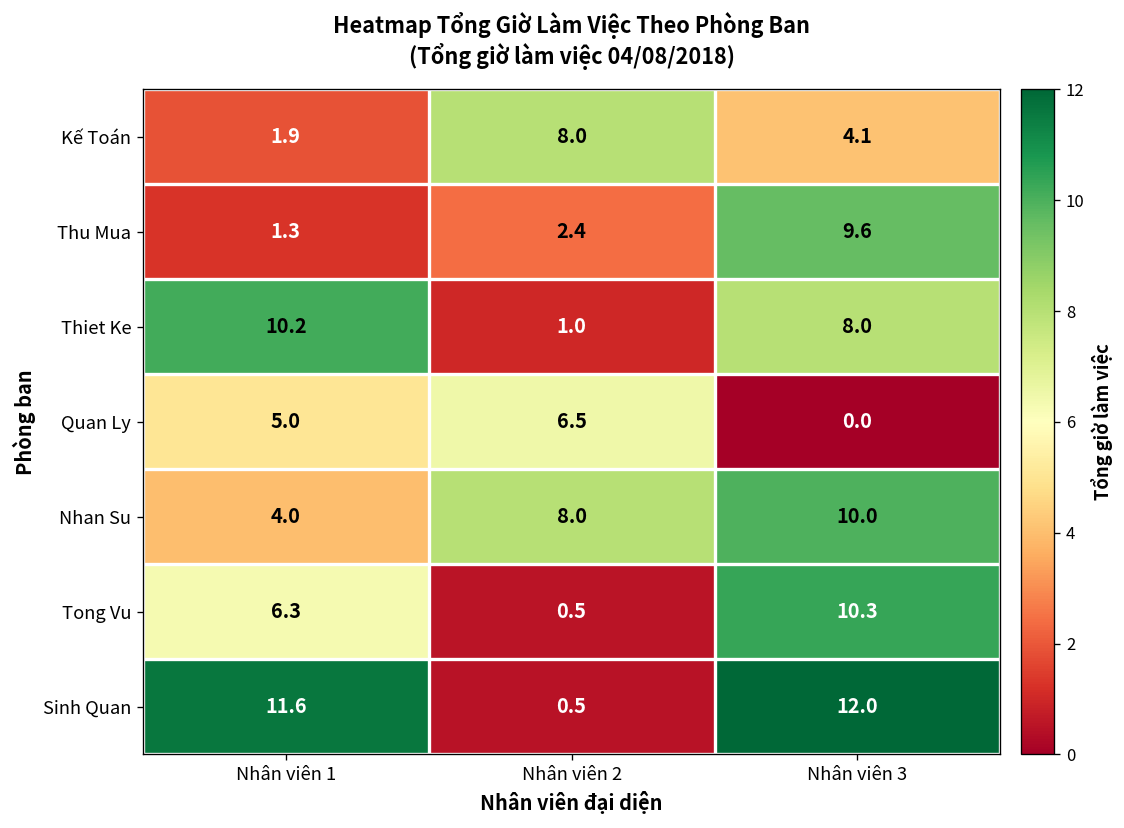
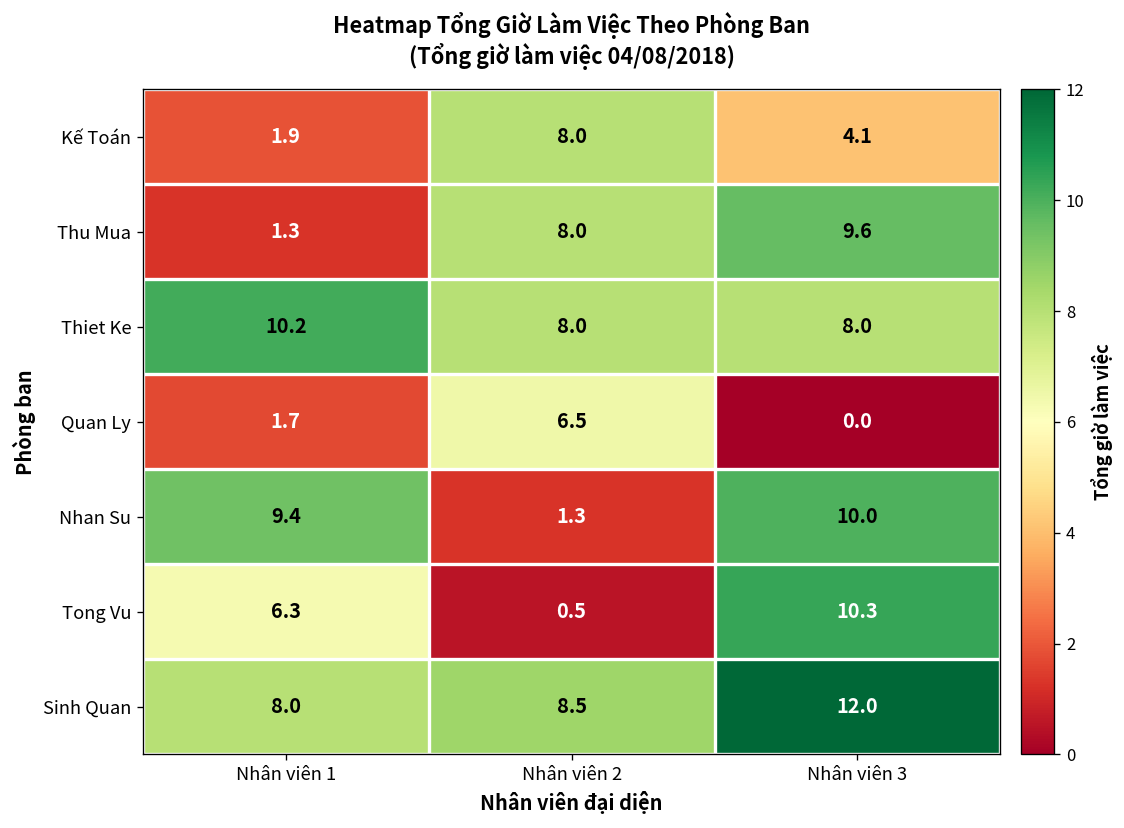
  {
    "Kế Toán": {
      "Nhân viên 1": 1.9,
      "Nhân viên 2": 8.0,
      "Nhân viên 3": 4.1
    },
    "Thu Mua": {
      "Nhân viên 1": 1.3,
-     "Nhân viên 2": 2.4,
+     "Nhân viên 2": 8.0,
      "Nhân viên 3": 9.6
    },
    "Thiet Ke": {
      "Nhân viên 1": 10.2,
-     "Nhân viên 2": 1.0,
+     "Nhân viên 2": 8.0,
      "Nhân viên 3": 8.0
    },
    "Quan Ly": {
-     "Nhân viên 1": 5.0,
+     "Nhân viên 1": 1.7,
      "Nhân viên 2": 6.5,
      "Nhân viên 3": 0.0
    },
    "Nhan Su": {
-     "Nhân viên 1": 4.0,
-     "Nhân viên 2": 8.0,
+     "Nhân viên 1": 9.4,
+     "Nhân viên 2": 1.3,
      "Nhân viên 3": 10.0
    },
    "Tong Vu": {
      "Nhân viên 1": 6.3,
      "Nhân viên 2": 0.5,
      "Nhân viên 3": 10.3
    },
    "Sinh Quan": {
-     "Nhân viên 1": 11.6,
-     "Nhân viên 2": 0.5,
+     "Nhân viên 1": 8.0,
+     "Nhân viên 2": 8.5,
      "Nhân viên 3": 12.0
    }
  }
